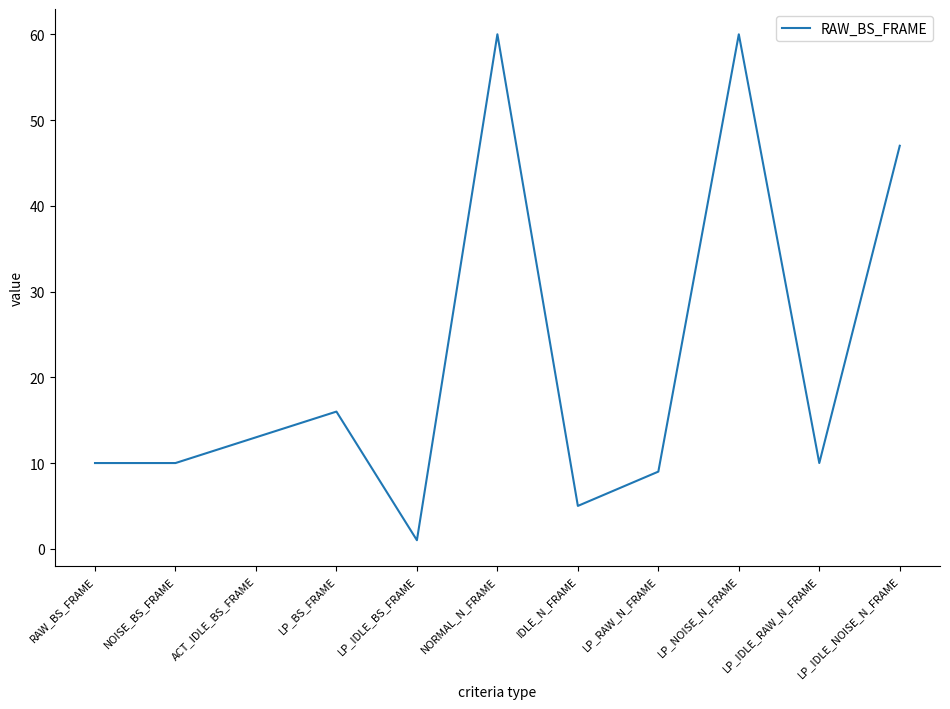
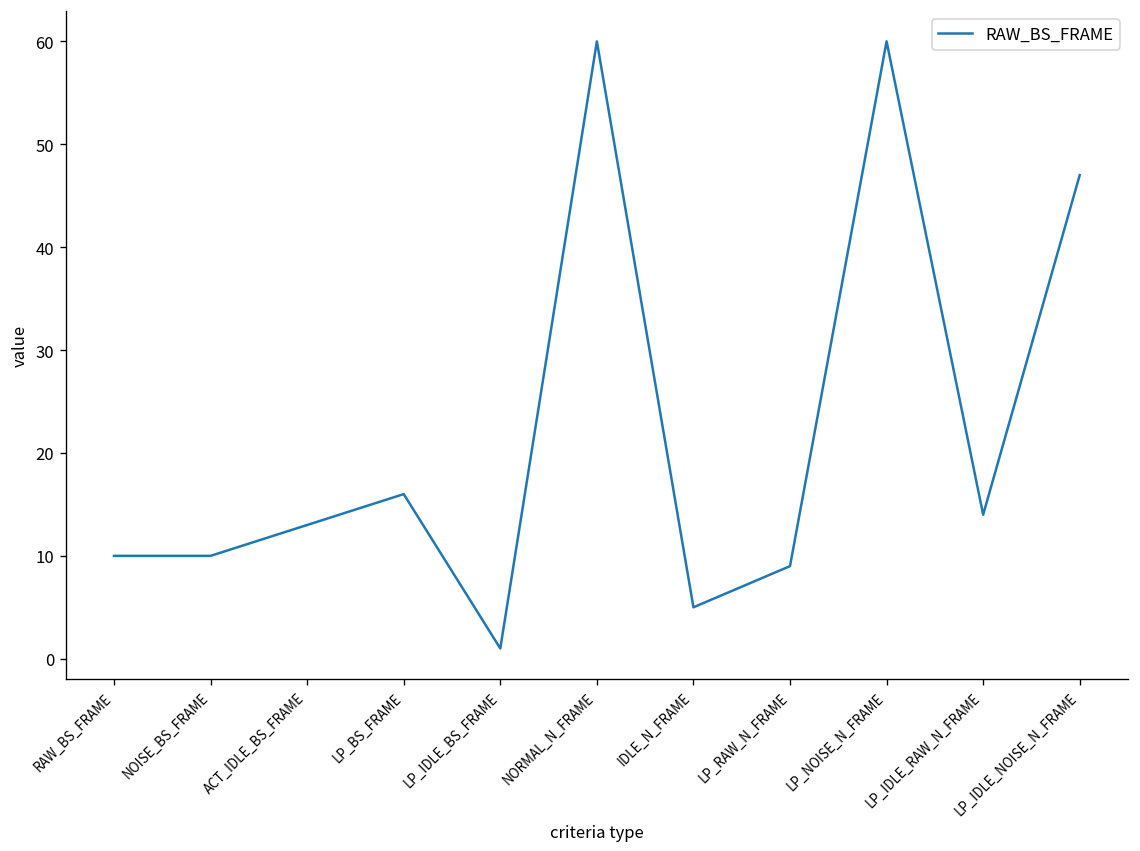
  {
    "RAW_BS_FRAME": 10,
    "NOISE_BS_FRAME": 10,
    "ACT_IDLE_BS_FRAME": 13,
    "LP_BS_FRAME": 16,
    "LP_IDLE_BS_FRAME": 1,
    "NORMAL_N_FRAME": 60,
    "IDLE_N_FRAME": 5,
    "LP_RAW_N_FRAME": 9,
    "LP_NOISE_N_FRAME": 60,
-   "LP_IDLE_RAW_N_FRAME": 10,
+   "LP_IDLE_RAW_N_FRAME": 14,
    "LP_IDLE_NOISE_N_FRAME": 47
  }
